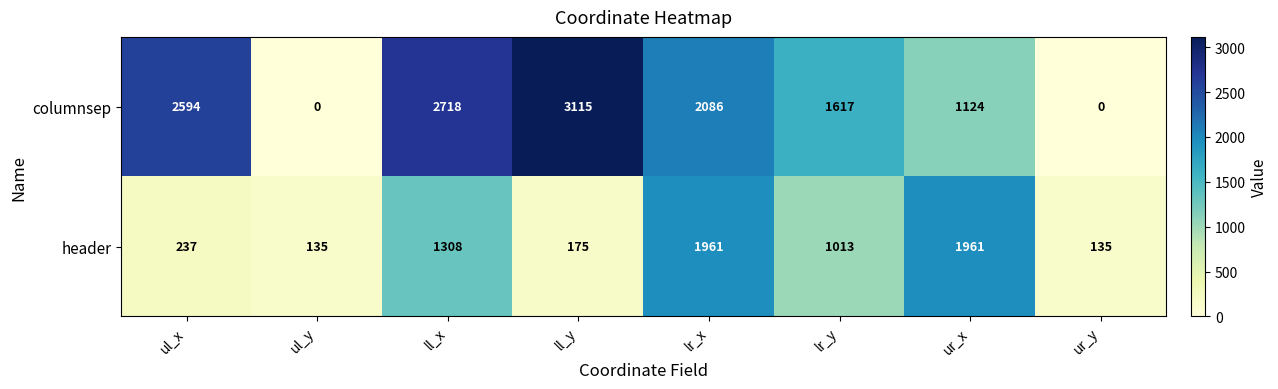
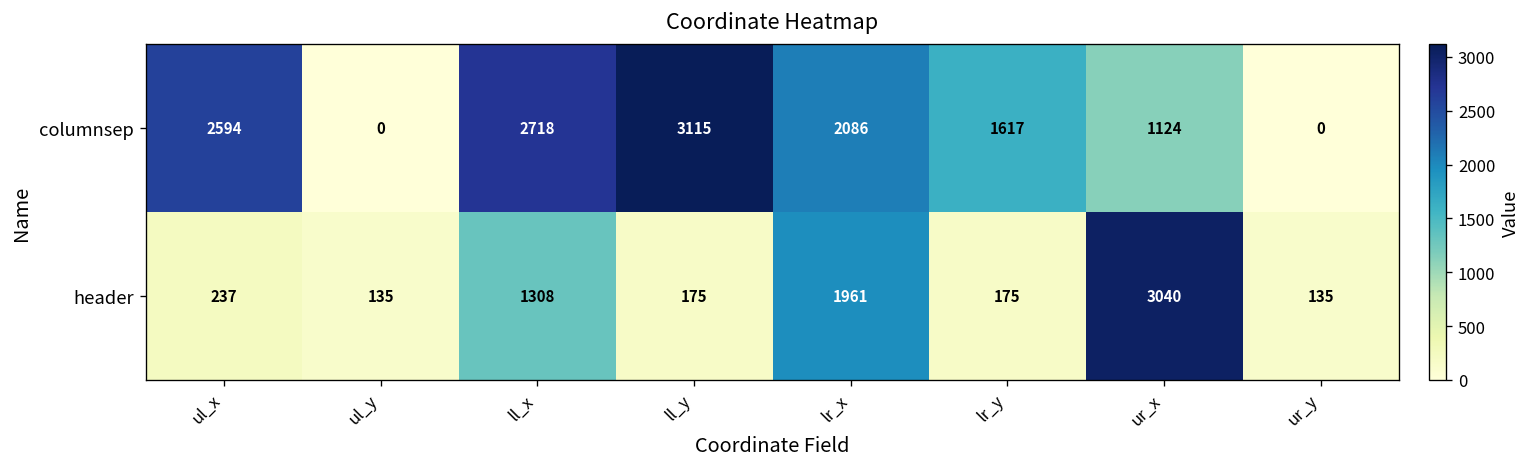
  {
    "columnsep": {
      "ul_x": 2594,
      "ul_y": 0,
      "ll_x": 2718,
      "ll_y": 3115,
      "lr_x": 2086,
      "lr_y": 1617,
      "ur_x": 1124,
      "ur_y": 0
    },
    "header": {
      "ul_x": 237,
      "ul_y": 135,
      "ll_x": 1308,
      "ll_y": 175,
      "lr_x": 1961,
-     "lr_y": 1013,
-     "ur_x": 1961,
+     "lr_y": 175,
+     "ur_x": 3040,
      "ur_y": 135
    }
  }
